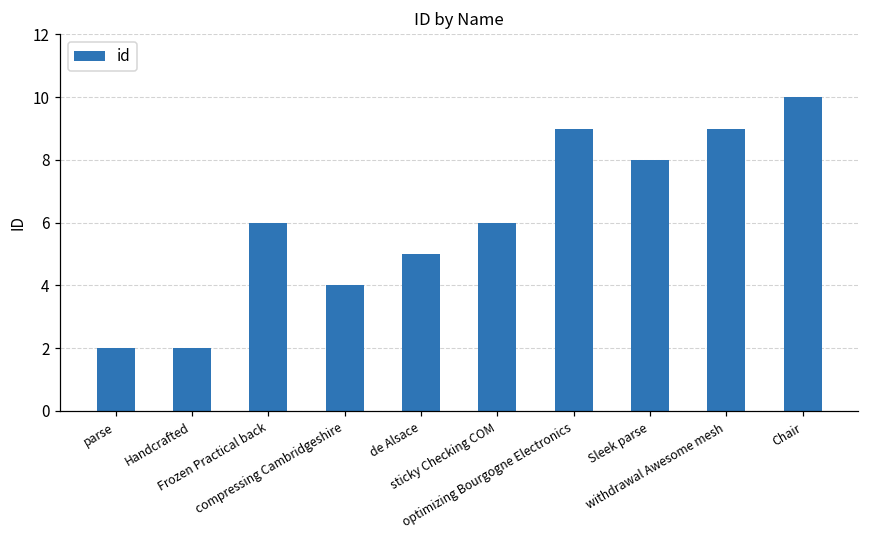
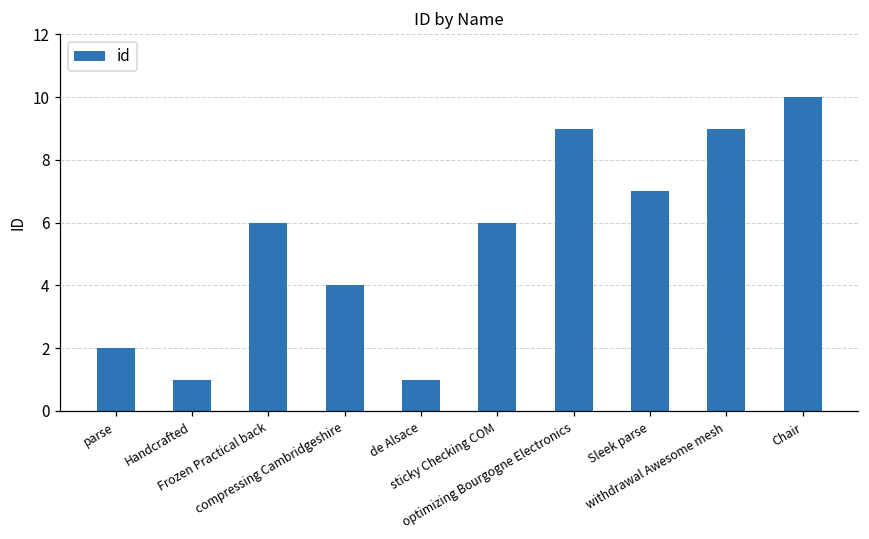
  {
    "parse": 2,
-   "Handcrafted": 2,
+   "Handcrafted": 1,
    "Frozen Practical back": 6,
    "compressing Cambridgeshire": 4,
-   "de Alsace": 5,
+   "de Alsace": 1,
    "sticky Checking COM": 6,
    "optimizing Bourgogne Electronics": 9,
-   "Sleek parse": 8,
+   "Sleek parse": 7,
    "withdrawal Awesome mesh": 9,
    "Chair": 10
  }
